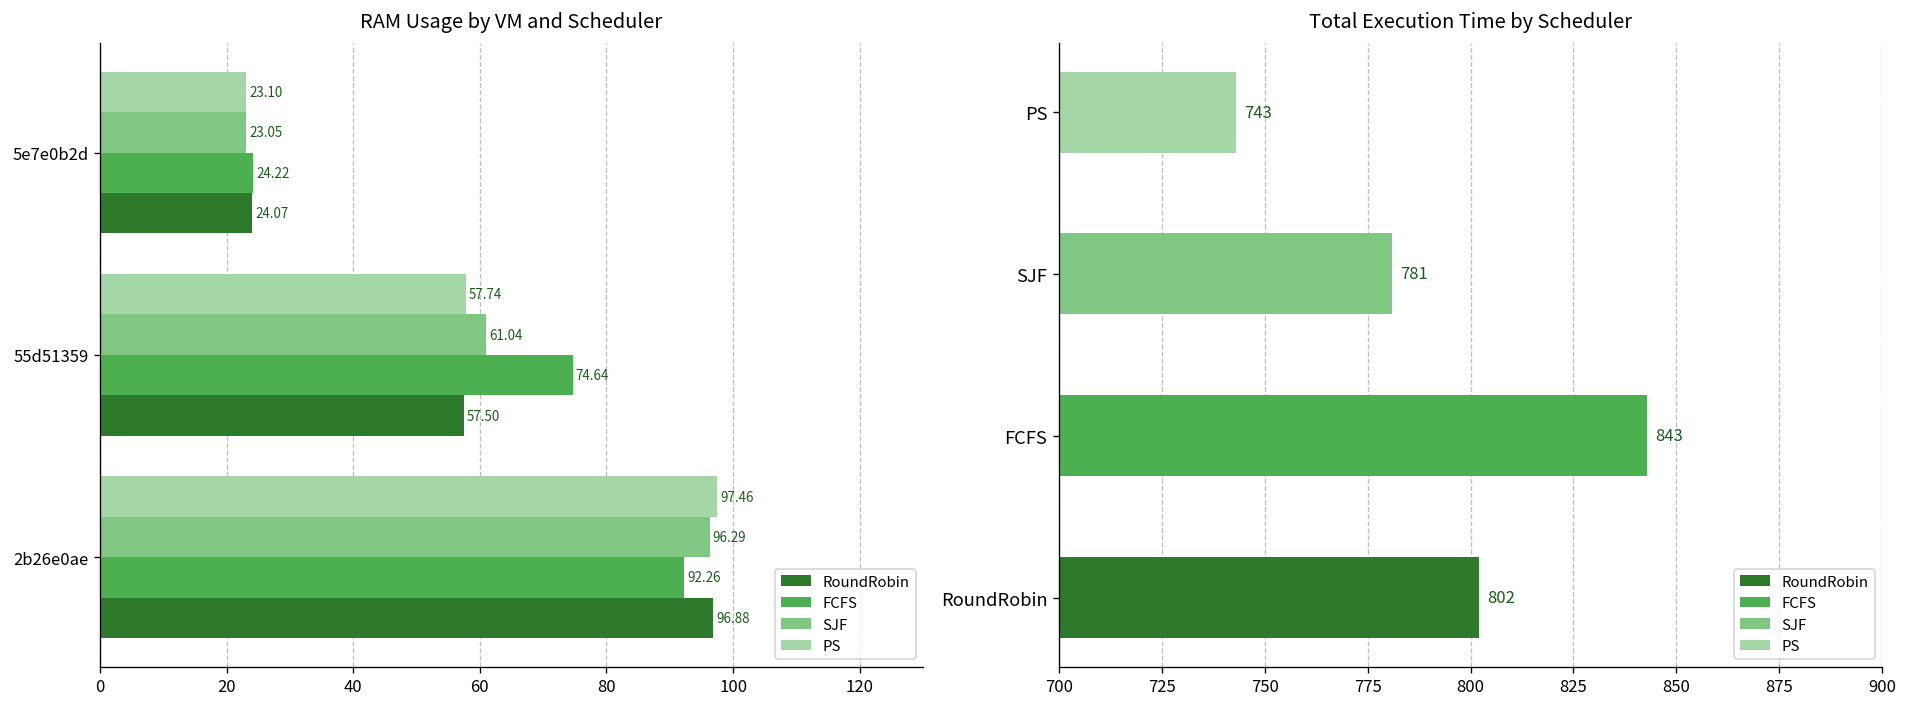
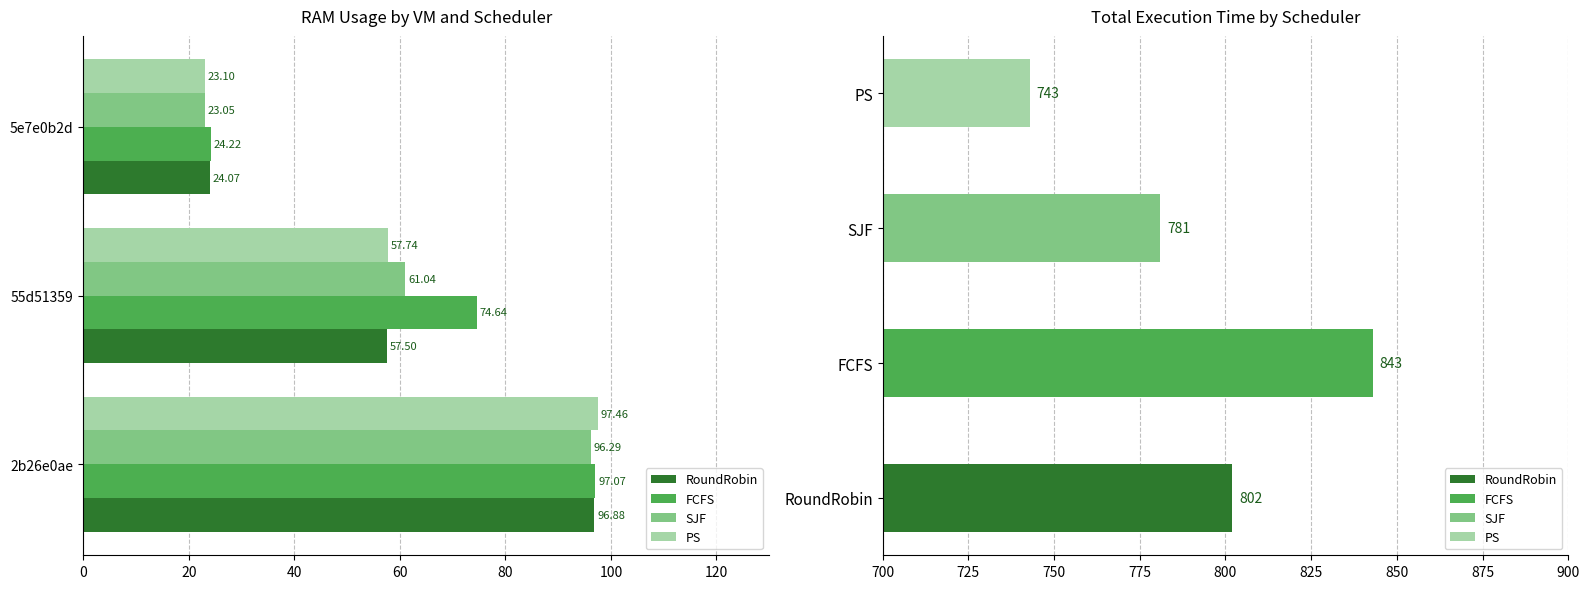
  {
    "RAM Usage by VM and Scheduler": {
      "RoundRobin": {
        "5e7e0b2d": 24.07,
        "55d51359": 57.50,
        "2b26e0ae": 96.88
      },
      "FCFS": {
        "5e7e0b2d": 24.22,
        "55d51359": 74.64,
-       "2b26e0ae": 92.26
+       "2b26e0ae": 97.07
      }
    },
    "Total Execution Time by Scheduler": {
      "PS": 743,
      "SJF": 781,
      "FCFS": 843,
      "RoundRobin": 802
    }
  }
